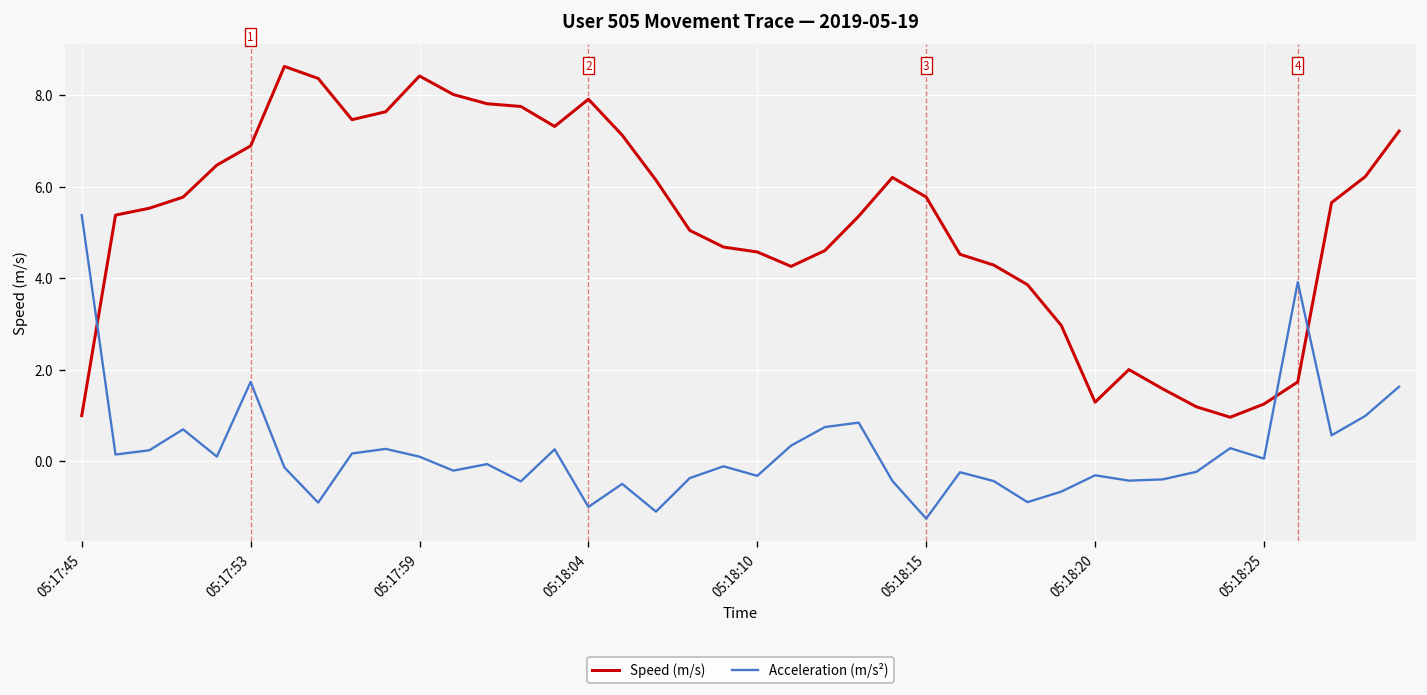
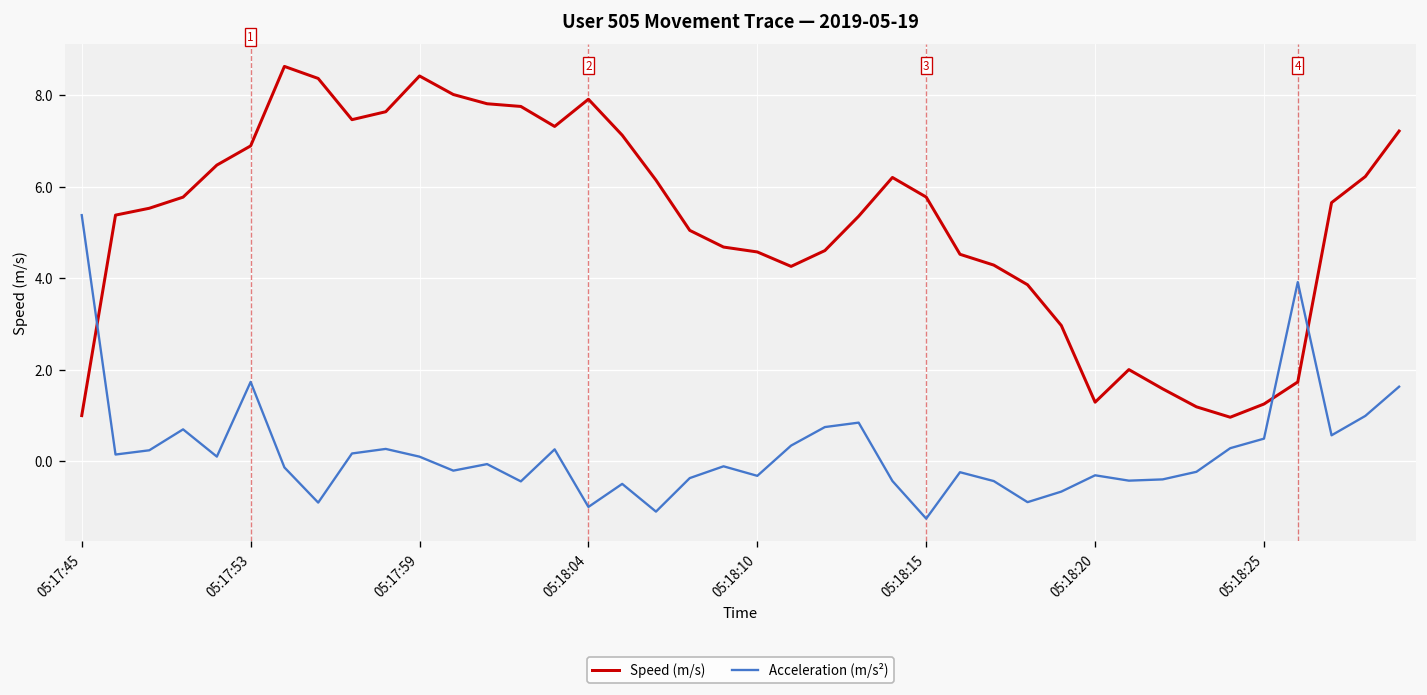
  {
    "Speed (m/s)": {
      "05:17:45": 1.0,
      "05:17:53": 6.9,
      "05:17:59": 8.4,
      "05:18:10": 4.6,
      "05:18:15": 5.8,
      "05:18:20": 1.3,
      "05:18:25": 1.3
    },
    "Acceleration (m/s²)": {
      "05:17:45": 5.4,
      "05:17:53": 1.7,
      "05:17:59": 0.1,
      "05:18:04": -1.0,
      "05:18:10": -0.3,
      "05:18:15": -1.2,
      "05:18:20": -0.3,
-     "05:18:25": 0.1
+     "05:18:25": 0.5
    }
  }
